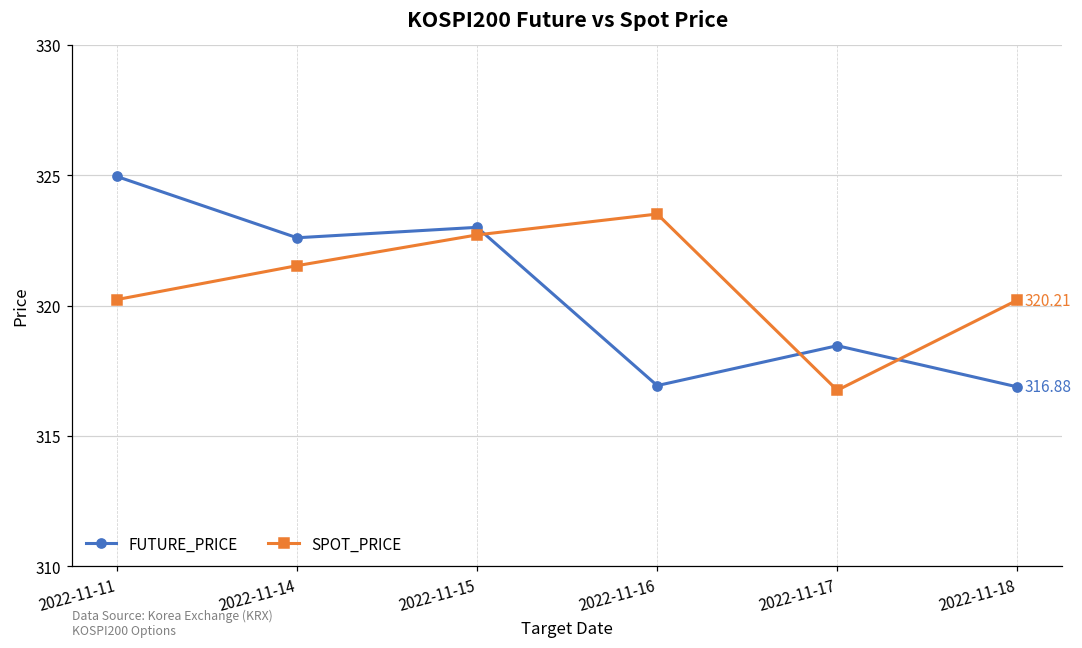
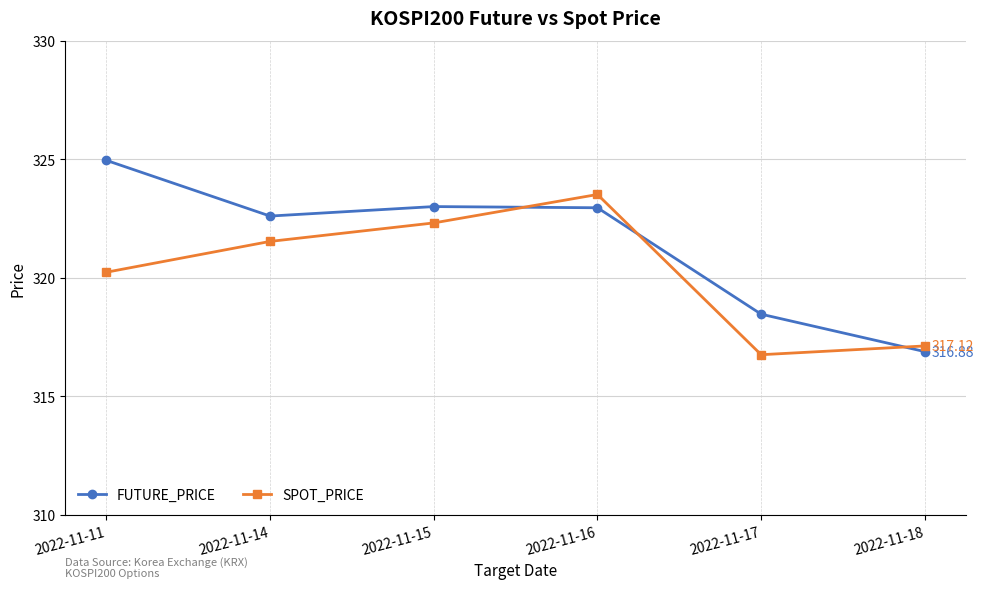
  {
    "FUTURE_PRICE": {
      "2022-11-11": 325.0,
      "2022-11-14": 322.6,
      "2022-11-15": 323.0,
-     "2022-11-16": 316.9,
+     "2022-11-16": 323.0,
      "2022-11-17": 318.5
    },
    "SPOT_PRICE": {
-     "2022-11-15": 322.7,
-     "2022-11-18": 320.21
+     "2022-11-15": 322.3,
+     "2022-11-18": 317.12
    }
  }
